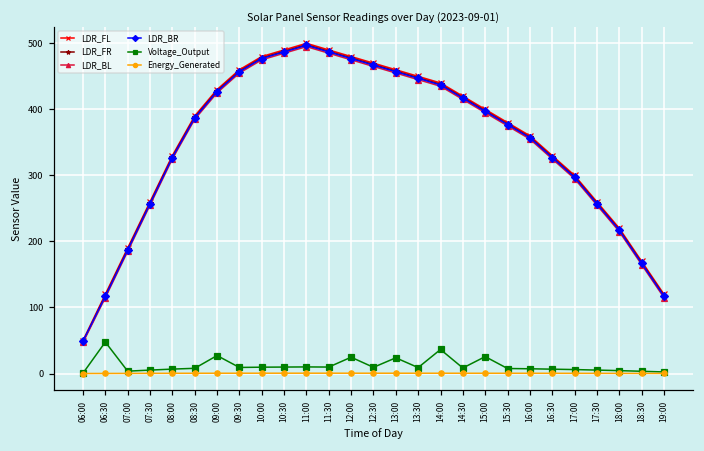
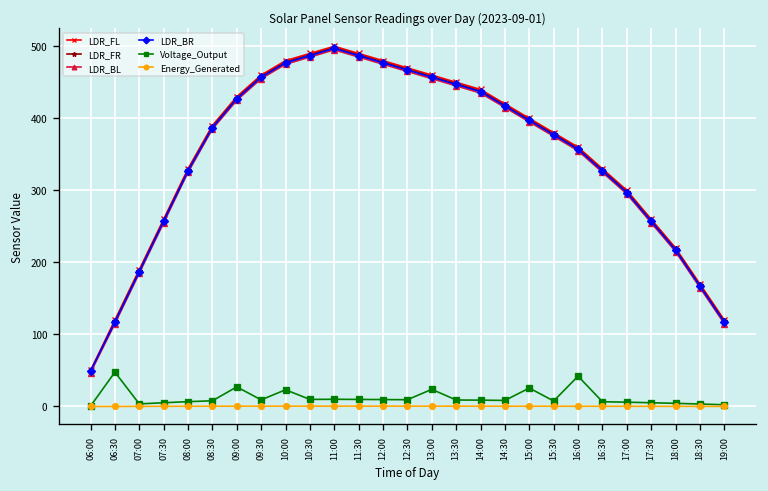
  {
    "Voltage_Output": {
      "06:30": 50,
      "07:30": 10,
      "08:00": 10,
      "08:30": 10,
      "09:00": 30,
      "09:30": 10,
-     "10:00": 10,
+     "10:00": 20,
      "10:30": 10,
      "11:00": 10,
      "11:30": 10,
-     "12:00": 20,
+     "12:00": 10,
      "12:30": 10,
      "13:00": 20,
      "13:30": 10,
-     "14:00": 40,
+     "14:00": 10,
      "14:30": 10,
      "15:00": 30,
      "15:30": 10,
-     "16:00": 10,
+     "16:00": 40,
      "16:30": 10,
      "17:00": 10,
      "17:30": 10
    },
    "Energy_Generated": {
      "06:30": 0,
      "07:30": 0,
      "08:00": 0,
      "08:30": 0,
      "09:00": 0,
      "09:30": 0,
      "10:00": 0,
      "10:30": 0,
      "11:00": 0,
      "11:30": 0,
      "12:00": 0,
      "12:30": 0,
      "13:00": 0,
      "13:30": 0,
      "14:00": 0,
      "14:30": 0,
      "15:00": 0,
      "15:30": 0,
      "16:00": 0,
      "16:30": 0,
      "17:00": 0,
      "17:30": 0
    }
  }
